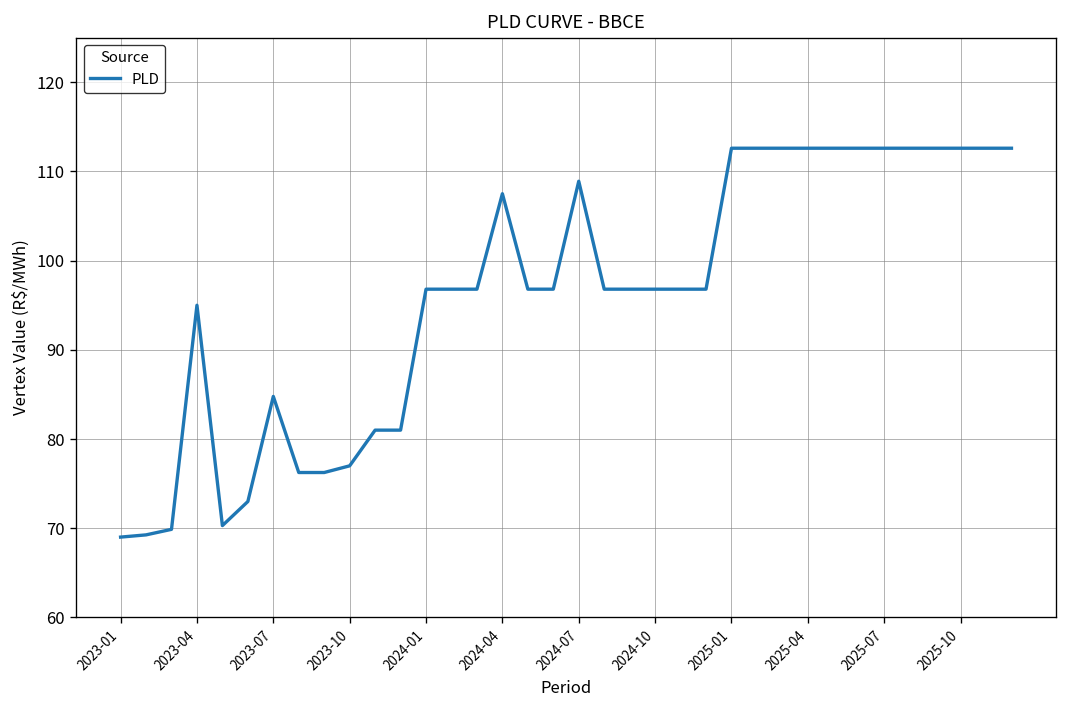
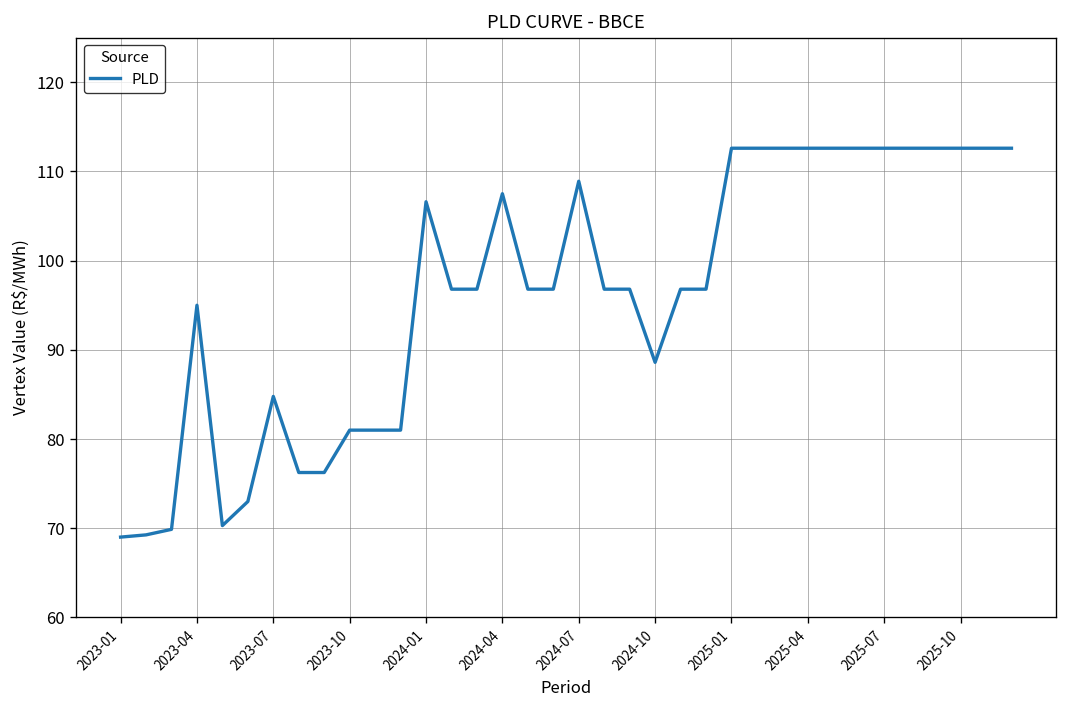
  {
    "2023-01": 69,
    "2023-04": 95,
    "2023-07": 85,
-   "2023-10": 77,
-   "2024-01": 97,
+   "2023-10": 81,
+   "2024-01": 107,
    "2024-04": 108,
    "2024-07": 109,
-   "2024-10": 97,
+   "2024-10": 89,
    "2025-01": 113,
    "2025-04": 113,
    "2025-07": 113,
    "2025-10": 113
  }
